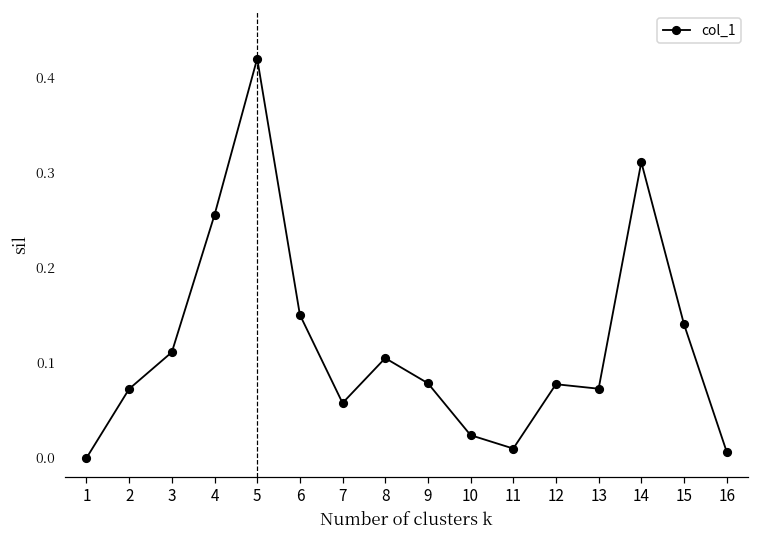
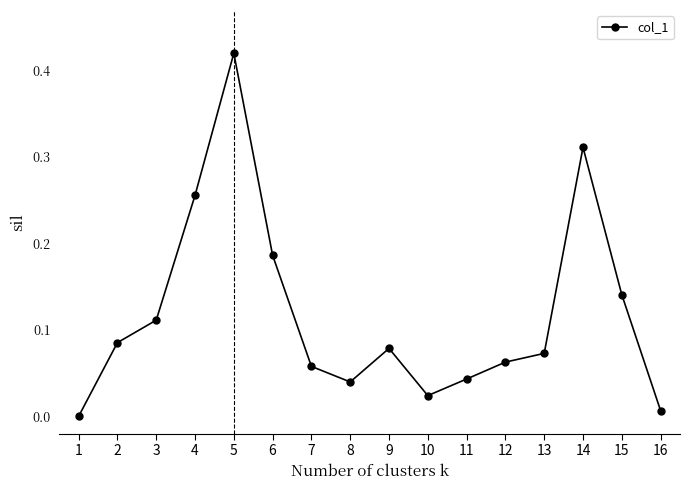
  {
    "1": 0.00,
-   "2": 0.07,
+   "2": 0.09,
    "3": 0.11,
    "4": 0.26,
    "5": 0.42,
-   "6": 0.15,
+   "6": 0.19,
    "7": 0.06,
-   "8": 0.11,
+   "8": 0.04,
    "9": 0.08,
    "10": 0.02,
-   "11": 0.01,
-   "12": 0.08,
+   "11": 0.04,
+   "12": 0.06,
    "13": 0.07,
    "14": 0.31,
    "15": 0.14,
    "16": 0.01
  }
